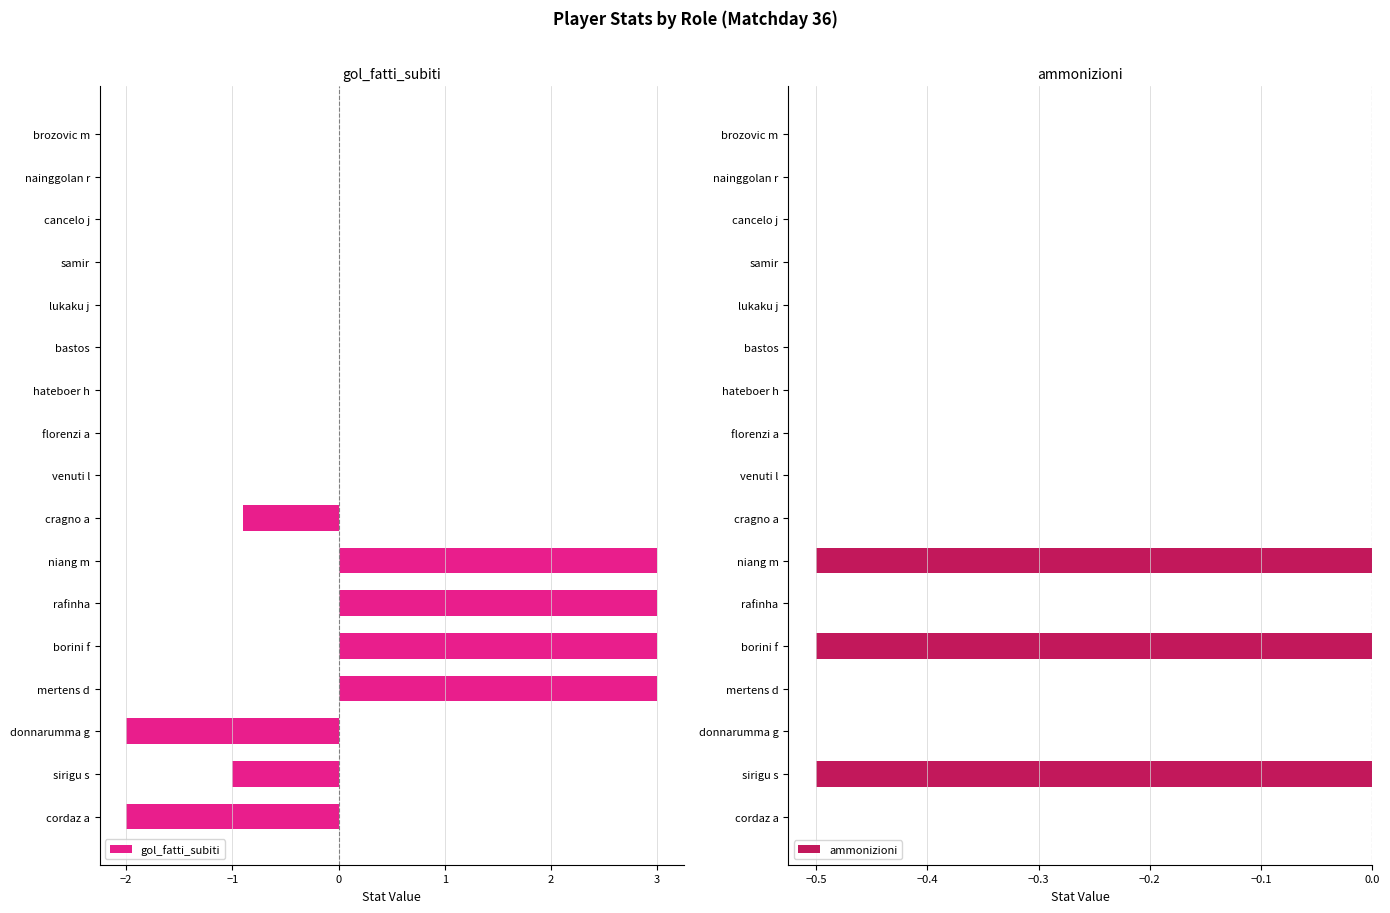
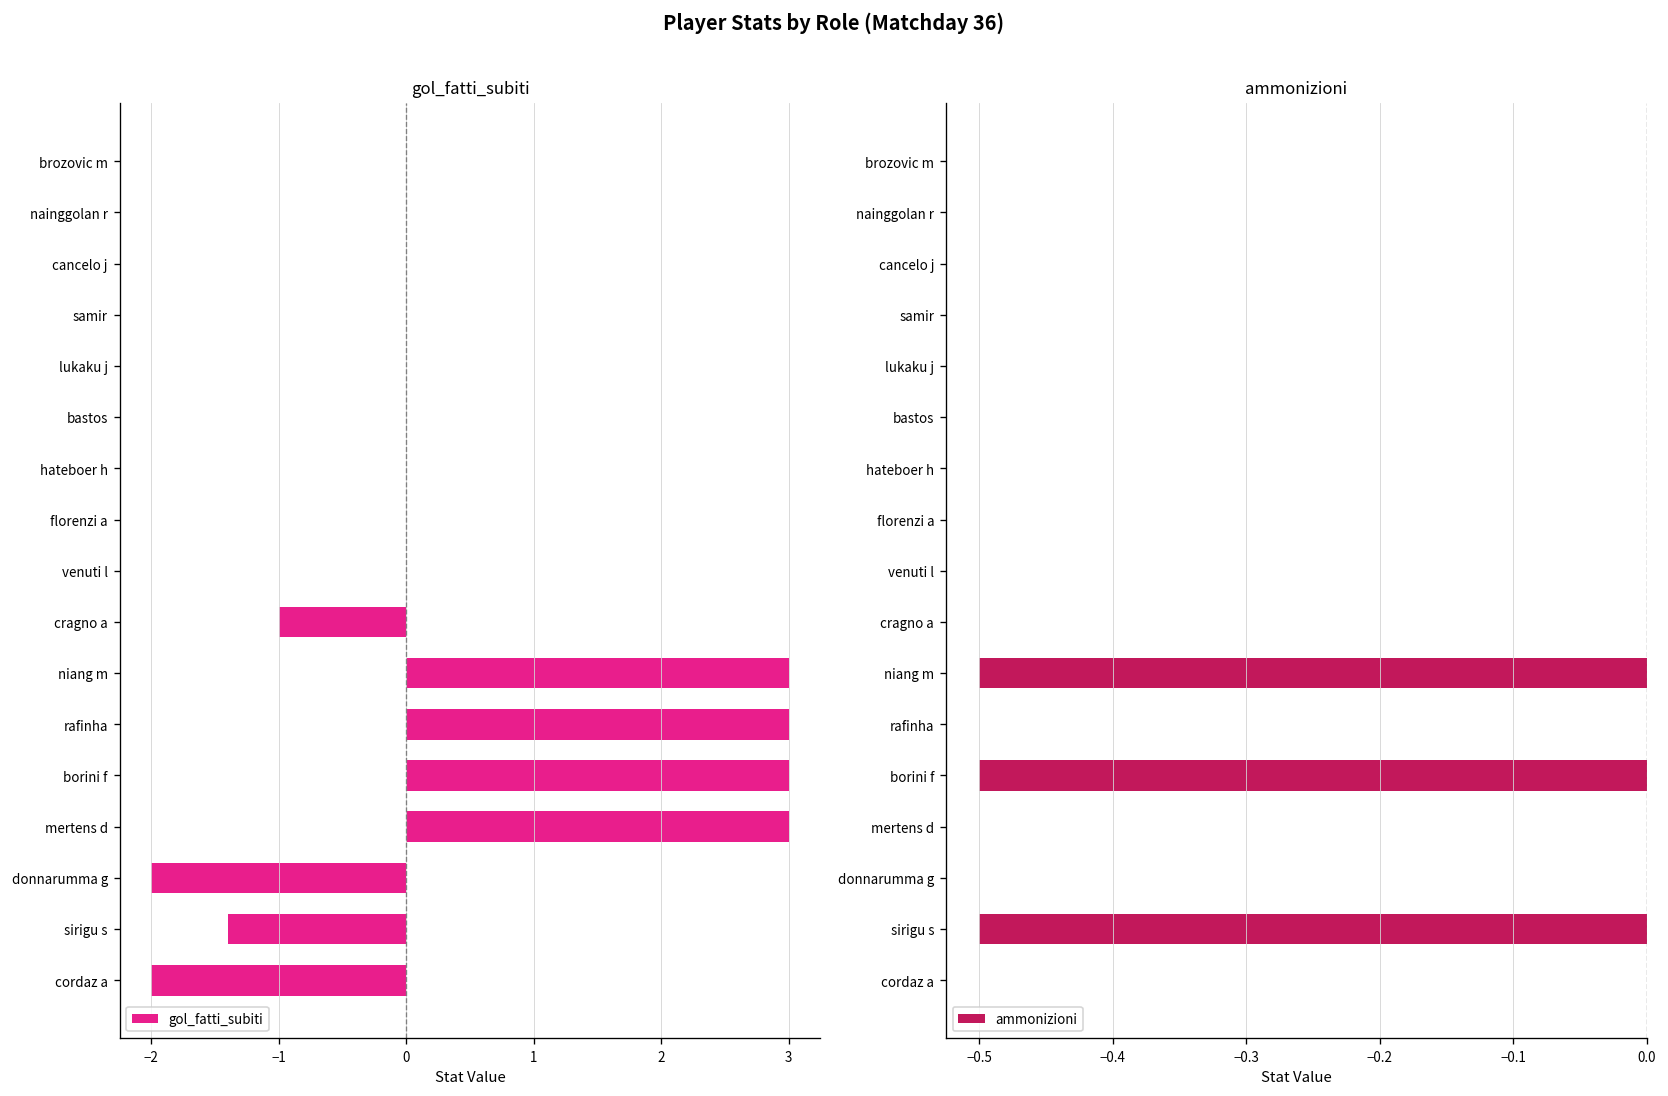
  {
    "gol_fatti_subiti": {
      "brozovic m": 0.0,
      "nainggolan r": 0.0,
      "cancelo j": 0.0,
      "samir": 0.0,
      "lukaku j": 0.0,
      "bastos": 0.0,
      "hateboer h": 0.0,
      "florenzi a": 0.0,
      "venuti l": 0.0,
-     "cragno a": -0.9,
+     "cragno a": -1.0,
      "niang m": 3.0,
      "rafinha": 3.0,
      "borini f": 3.0,
      "mertens d": 3.0,
      "donnarumma g": -2.0,
-     "sirigu s": -1.0,
+     "sirigu s": -1.4,
      "cordaz a": -2.0
    },
    "ammonizioni": {
      "brozovic m": 0.000,
      "nainggolan r": 0.000,
      "cancelo j": 0.000,
      "samir": 0.000,
      "lukaku j": 0.000,
      "bastos": 0.000,
      "hateboer h": 0.000,
      "florenzi a": 0.000,
      "venuti l": 0.000,
      "cragno a": 0.000,
      "niang m": -0.500,
      "rafinha": 0.000,
      "borini f": -0.500,
      "mertens d": 0.000,
      "donnarumma g": 0.000,
      "sirigu s": -0.500,
      "cordaz a": 0.000
    }
  }
